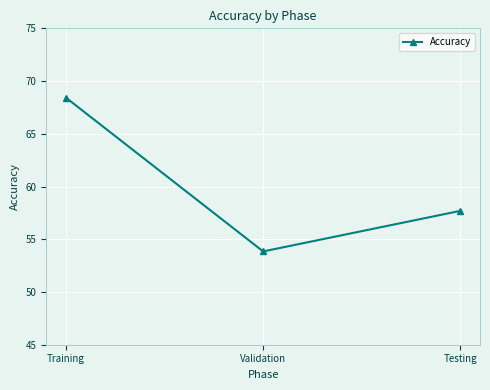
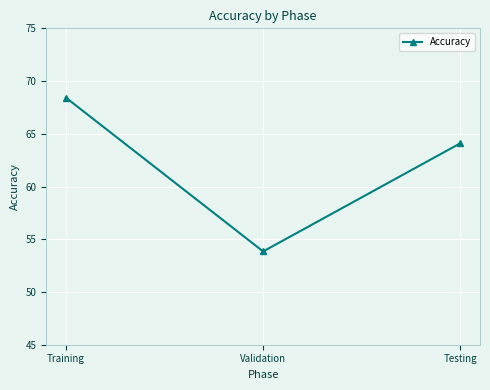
  {
    "Training": 68.4,
    "Validation": 53.8,
-   "Testing": 57.7
+   "Testing": 64.1
  }
